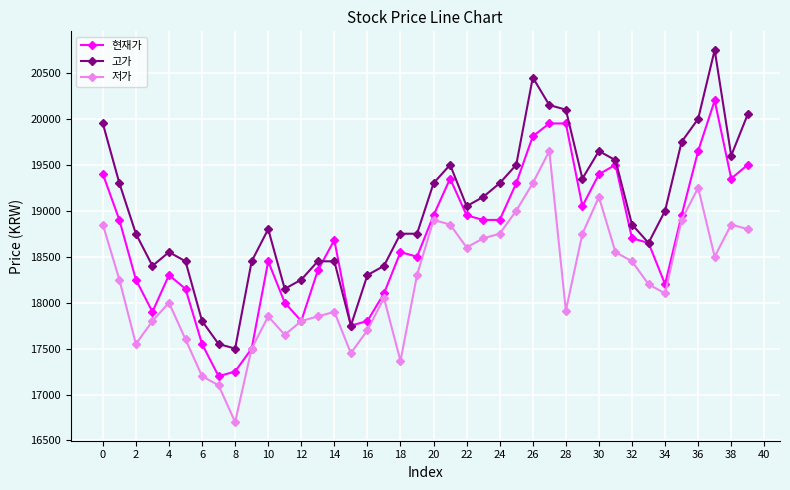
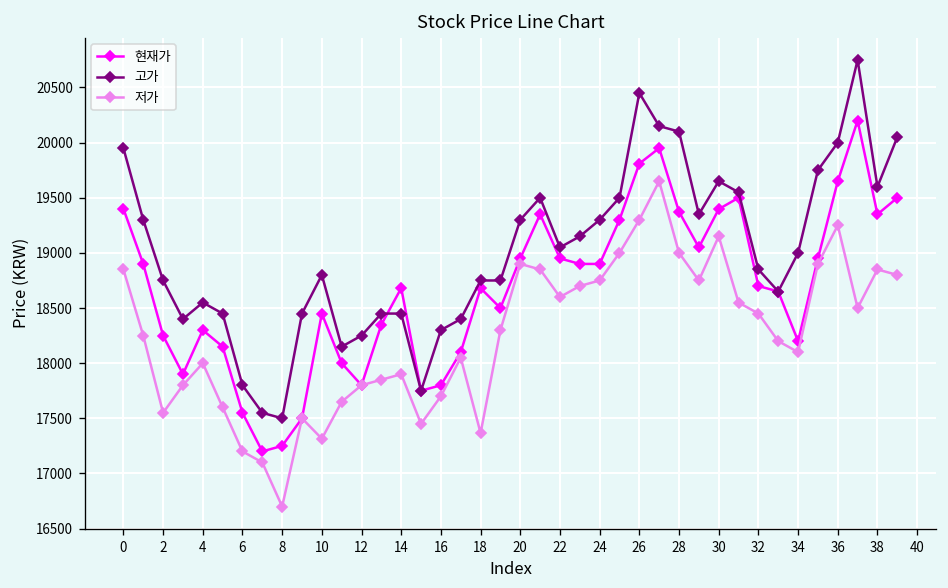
  {
    "현재가": {
      "0": 19400,
      "2": 18300,
      "4": 18300,
      "6": 17600,
      "8": 17300,
      "10": 18500,
      "14": 18700,
      "16": 17800,
-     "18": 18600,
+     "18": 18700,
      "20": 19000,
      "22": 19000,
      "24": 18900,
      "26": 19800,
-     "28": 20000,
+     "28": 19400,
      "30": 19400,
      "32": 18700,
      "34": 18200,
      "36": 19700,
      "38": 19400
    },
    "고가": {
      "0": 20000,
      "2": 18800,
      "4": 18600,
      "6": 17800,
      "8": 17500,
      "10": 18800,
      "12": 18300,
      "14": 18500,
      "16": 18300,
      "18": 18800,
      "20": 19300,
      "22": 19100,
      "24": 19300,
      "26": 20500,
      "28": 20100,
      "30": 19700,
      "32": 18900,
      "34": 19000,
      "36": 20000,
      "38": 19600
    },
    "저가": {
      "0": 18900,
      "2": 17600,
      "4": 18000,
      "6": 17200,
      "8": 16700,
-     "10": 17900,
+     "10": 17300,
      "14": 17900,
      "16": 17700,
      "18": 17400,
      "20": 18900,
      "22": 18600,
      "24": 18800,
      "26": 19300,
-     "28": 17900,
+     "28": 19000,
      "30": 19200,
      "32": 18500,
      "34": 18100,
      "36": 19300,
      "38": 18900
    }
  }
